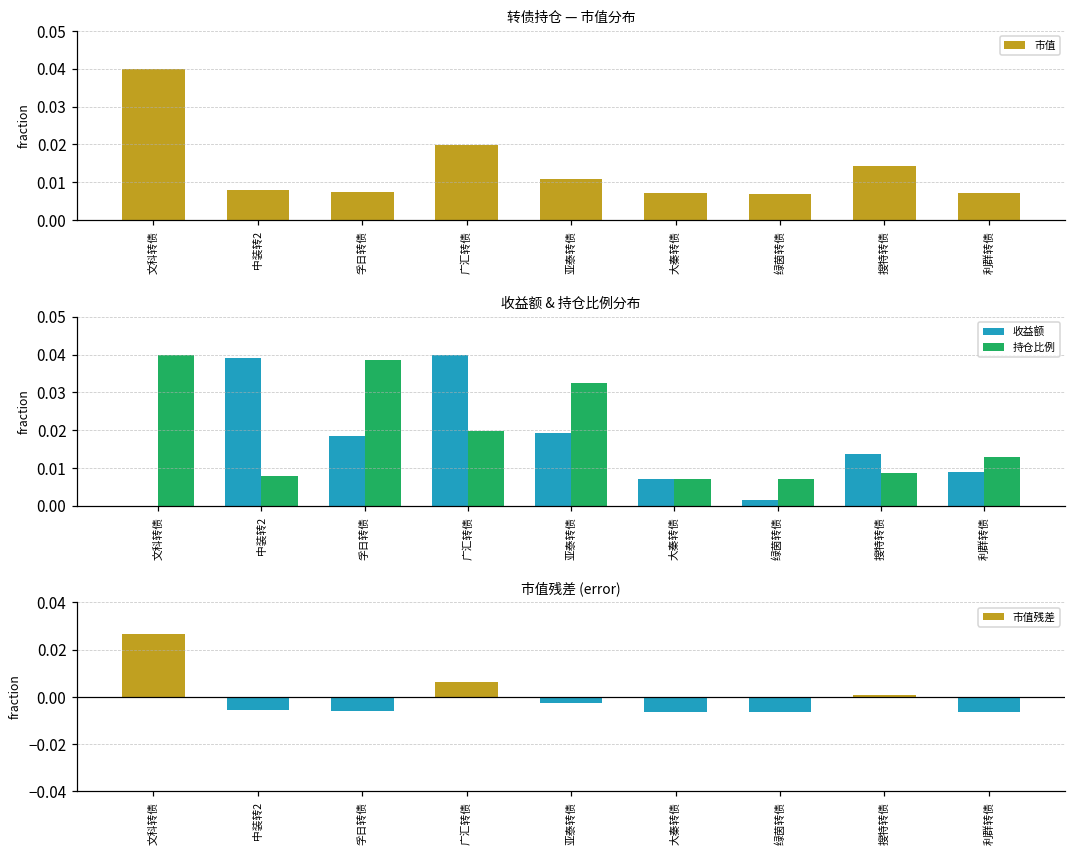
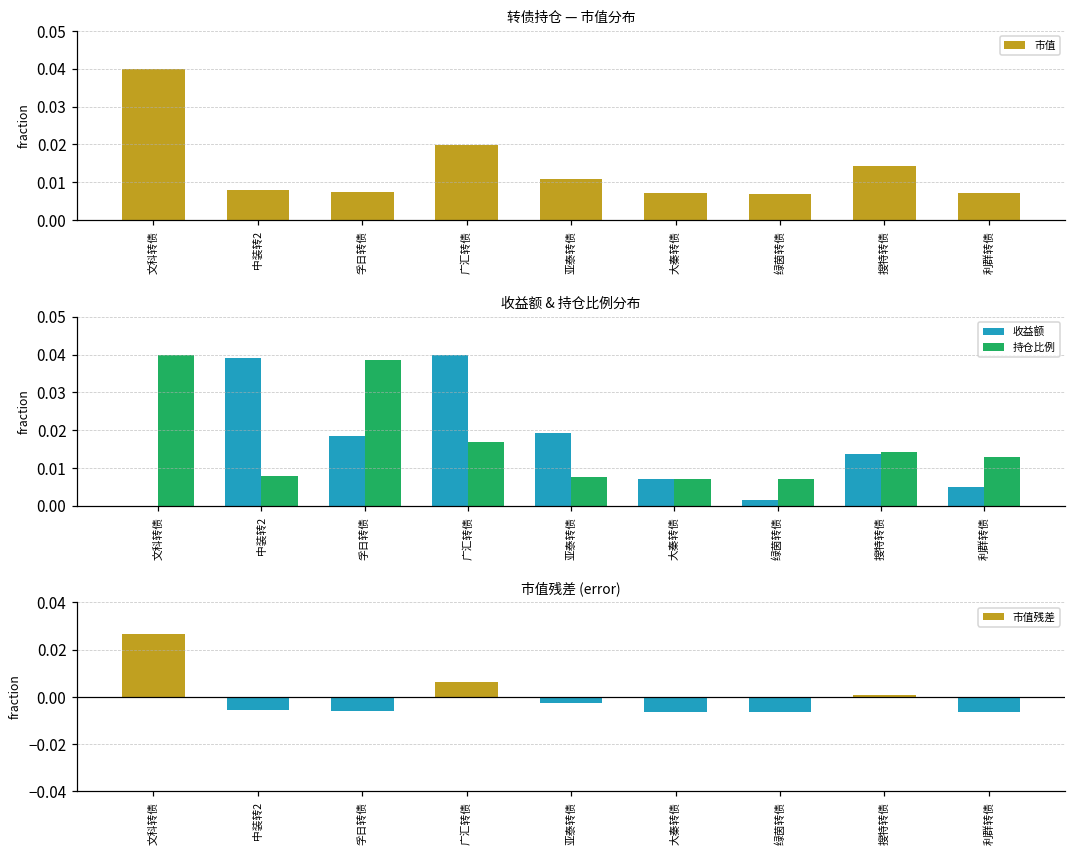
  {
    "转债持仓 — 市值分布": {
      "文科转债": 0.040,
      "中装转2": 0.008,
      "孚日转债": 0.007,
      "广汇转债": 0.020,
      "亚泰转债": 0.011,
      "大秦转债": 0.007,
      "绿茵转债": 0.007,
      "搜特转债": 0.014,
      "利群转债": 0.007
    },
    "收益额 & 持仓比例分布": {
      "收益额": {
        "中装转2": 0.039,
        "孚日转债": 0.018,
        "广汇转债": 0.040,
        "亚泰转债": 0.019,
        "大秦转债": 0.007,
        "绿茵转债": 0.001,
        "搜特转债": 0.014,
-       "利群转债": 0.009
+       "利群转债": 0.005
      },
      "持仓比例": {
        "文科转债": 0.040,
        "中装转2": 0.008,
        "孚日转债": 0.038,
-       "广汇转债": 0.020,
-       "亚泰转债": 0.032,
+       "广汇转债": 0.017,
+       "亚泰转债": 0.008,
        "大秦转债": 0.007,
        "绿茵转债": 0.007,
-       "搜特转债": 0.009,
+       "搜特转债": 0.014,
        "利群转债": 0.013
      }
    },
    "市值残差 (error)": {
      "文科转债": 0.026,
      "中装转2": -0.006,
      "孚日转债": -0.006,
      "广汇转债": 0.006,
      "亚泰转债": -0.003,
      "大秦转债": -0.006,
      "绿茵转债": -0.007,
      "利群转债": -0.006
    }
  }
